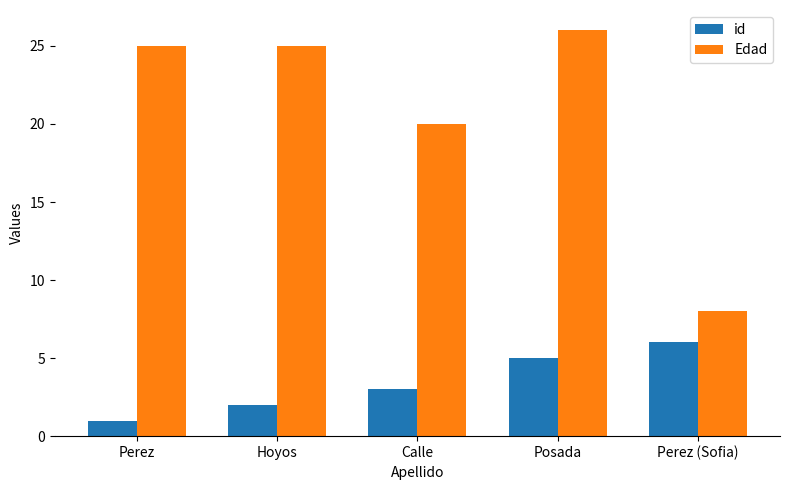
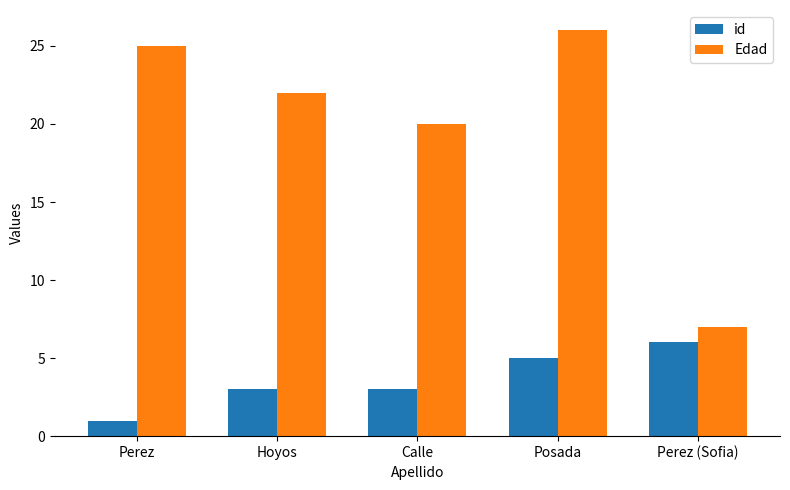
  {
    "id": {
      "Perez": 1,
-     "Hoyos": 2,
+     "Hoyos": 3,
      "Calle": 3,
      "Posada": 5,
      "Perez (Sofia)": 6
    },
    "Edad": {
      "Perez": 25,
-     "Hoyos": 25,
+     "Hoyos": 22,
      "Calle": 20,
      "Posada": 26,
-     "Perez (Sofia)": 8
+     "Perez (Sofia)": 7
    }
  }
